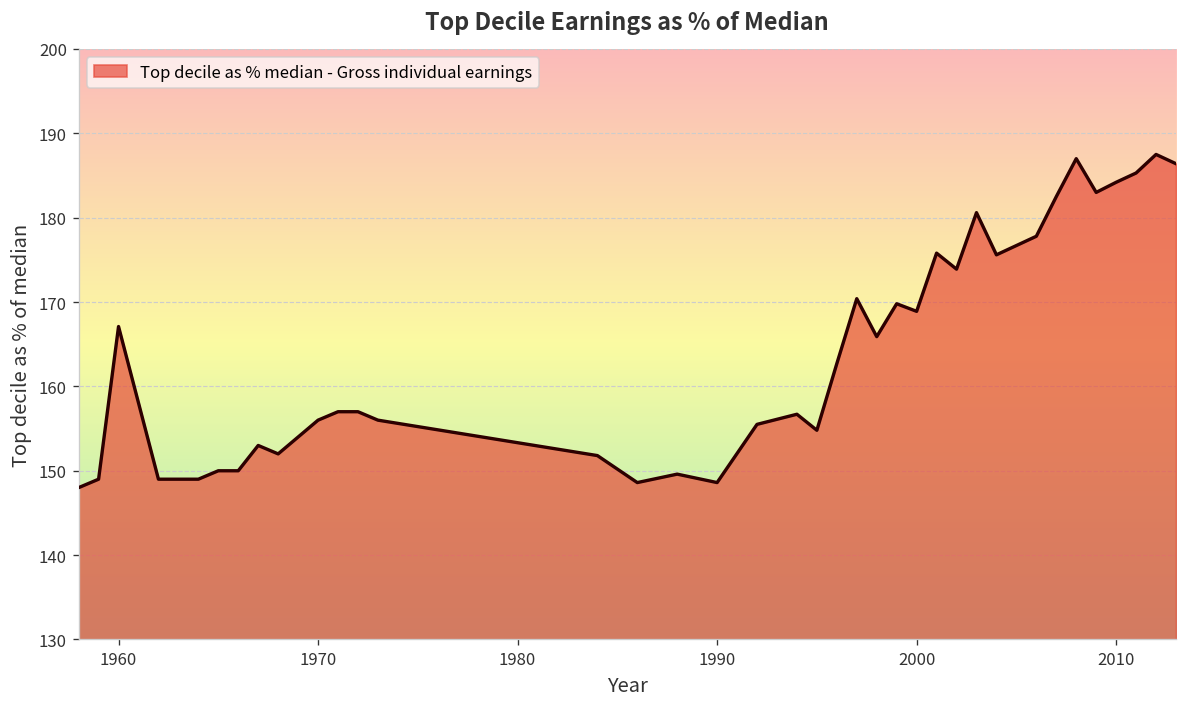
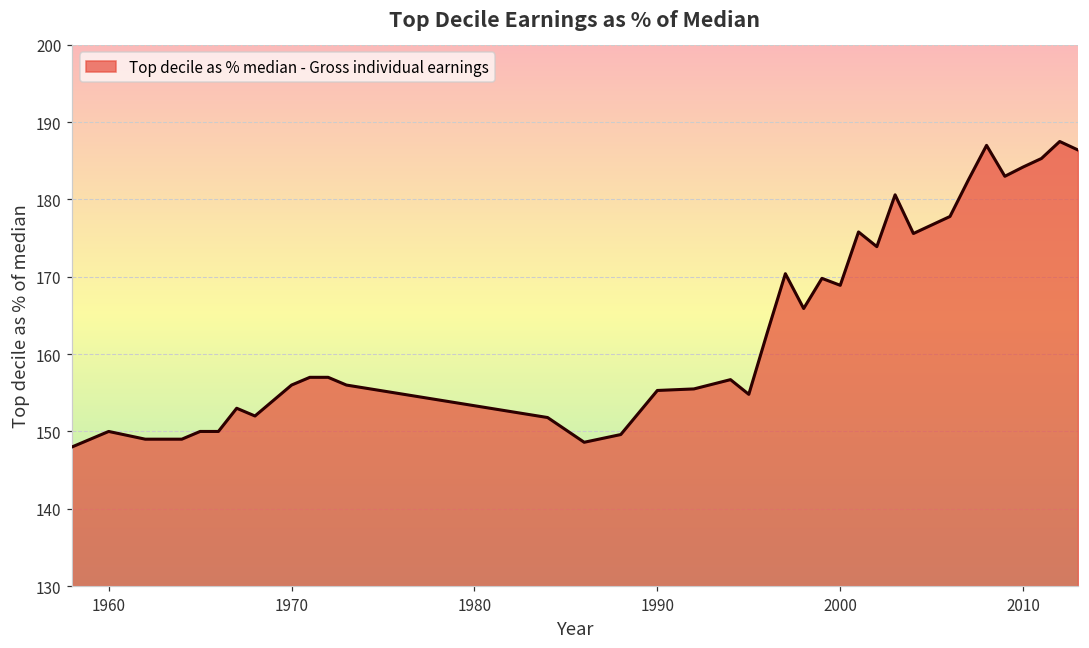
  {
-   "1960": 167,
+   "1960": 150,
    "1970": 156,
-   "1990": 149,
+   "1990": 155,
    "2000": 169,
    "2010": 184
  }
